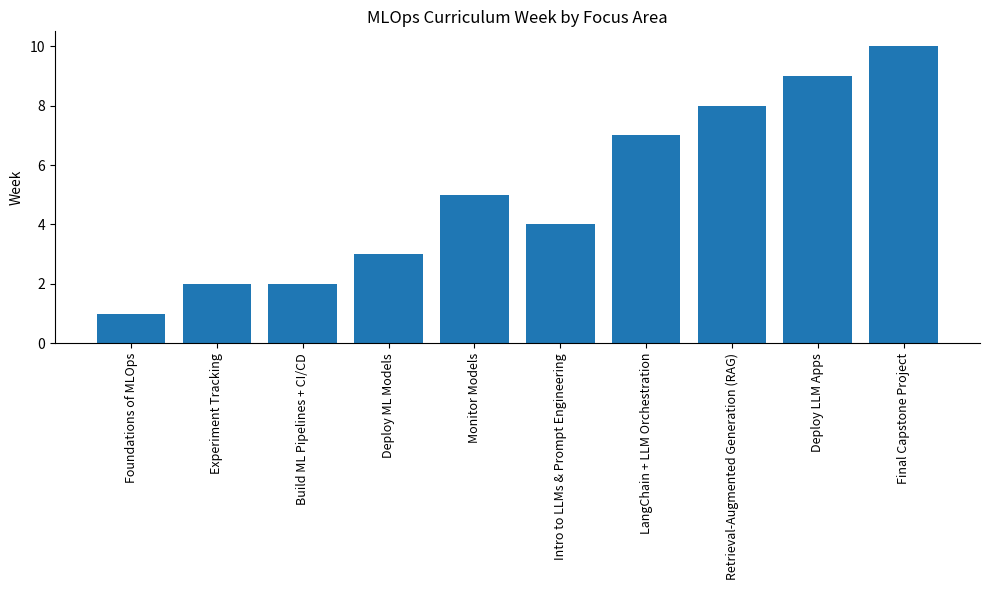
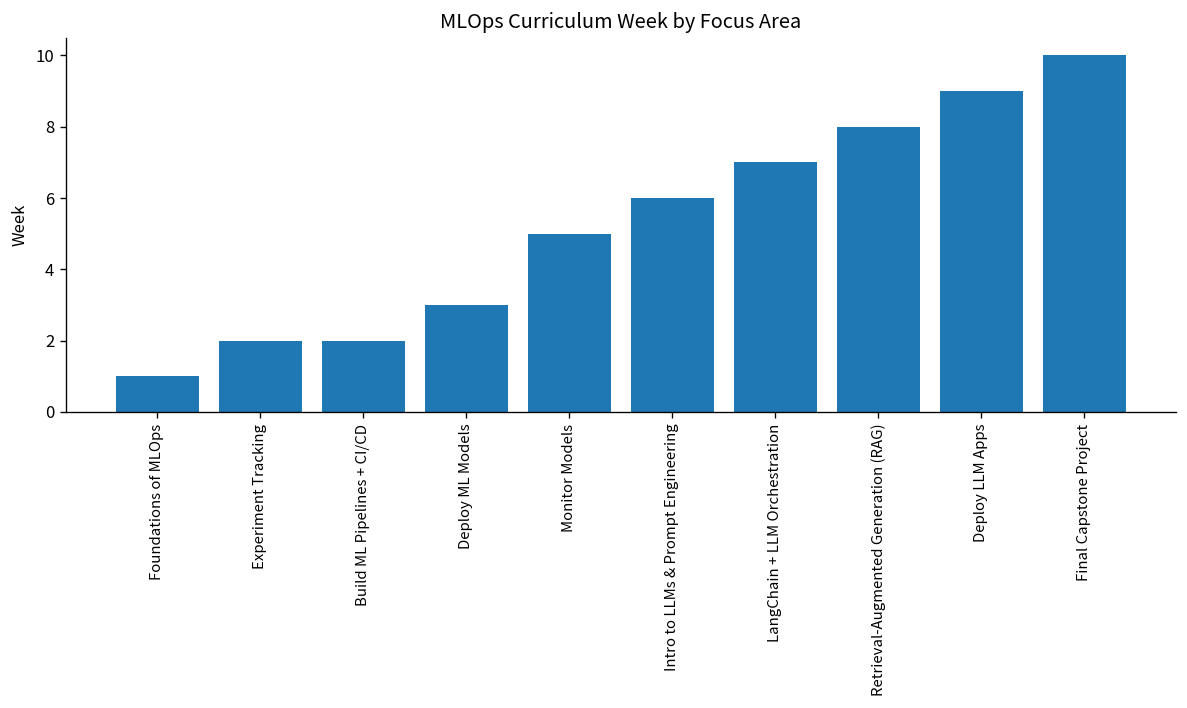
  {
    "Foundations of MLOps": 1,
    "Experiment Tracking": 2,
    "Build ML Pipelines + CI/CD": 2,
    "Deploy ML Models": 3,
    "Monitor Models": 5,
-   "Intro to LLMs & Prompt Engineering": 4,
+   "Intro to LLMs & Prompt Engineering": 6,
    "LangChain + LLM Orchestration": 7,
    "Retrieval-Augmented Generation (RAG)": 8,
    "Deploy LLM Apps": 9,
    "Final Capstone Project": 10
  }
